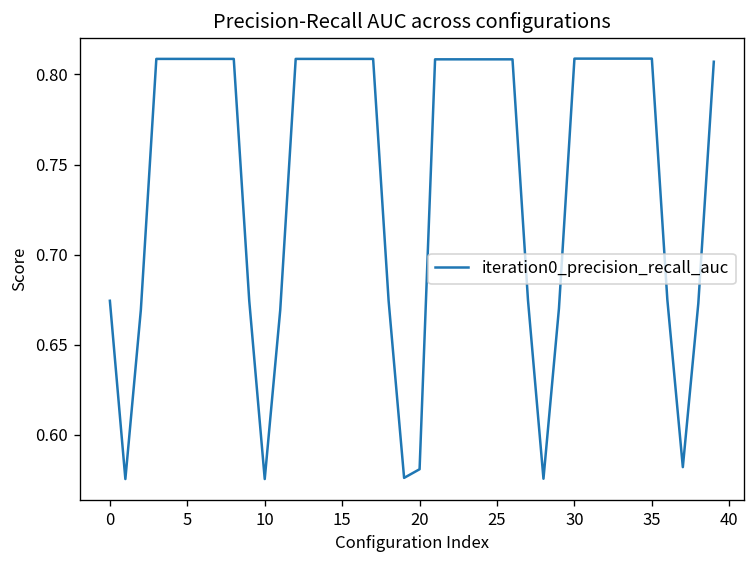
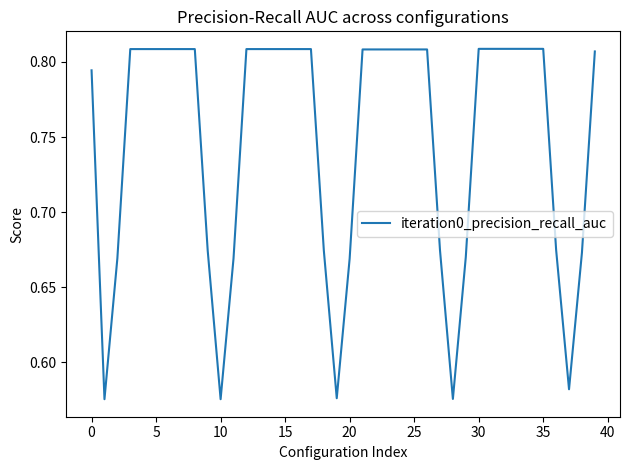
  {
-   "0": 0.674,
+   "0": 0.794,
    "5": 0.809,
    "10": 0.576,
    "15": 0.809,
-   "20": 0.581,
+   "20": 0.669,
    "25": 0.808,
    "30": 0.809,
    "35": 0.809
  }
